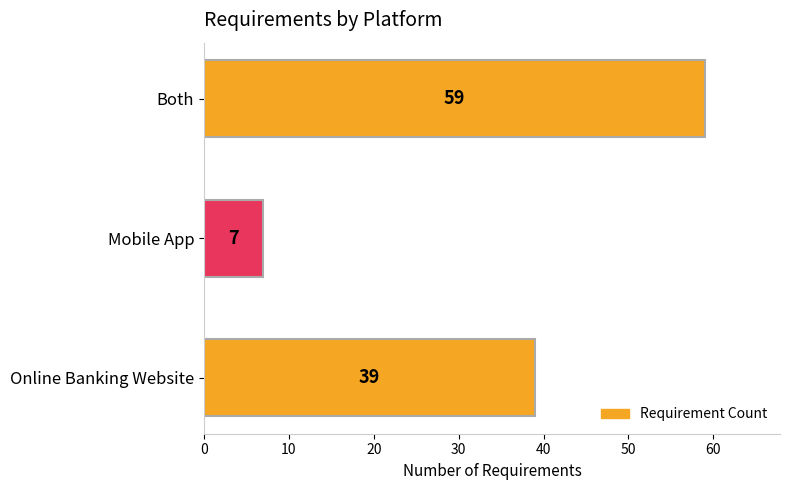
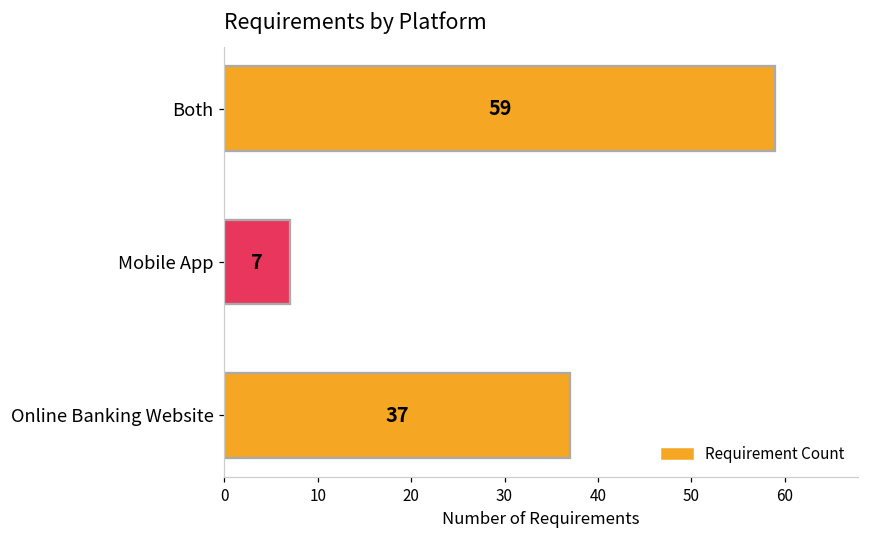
  {
    "Both": 59,
    "Mobile App": 7,
-   "Online Banking Website": 39
+   "Online Banking Website": 37
  }
